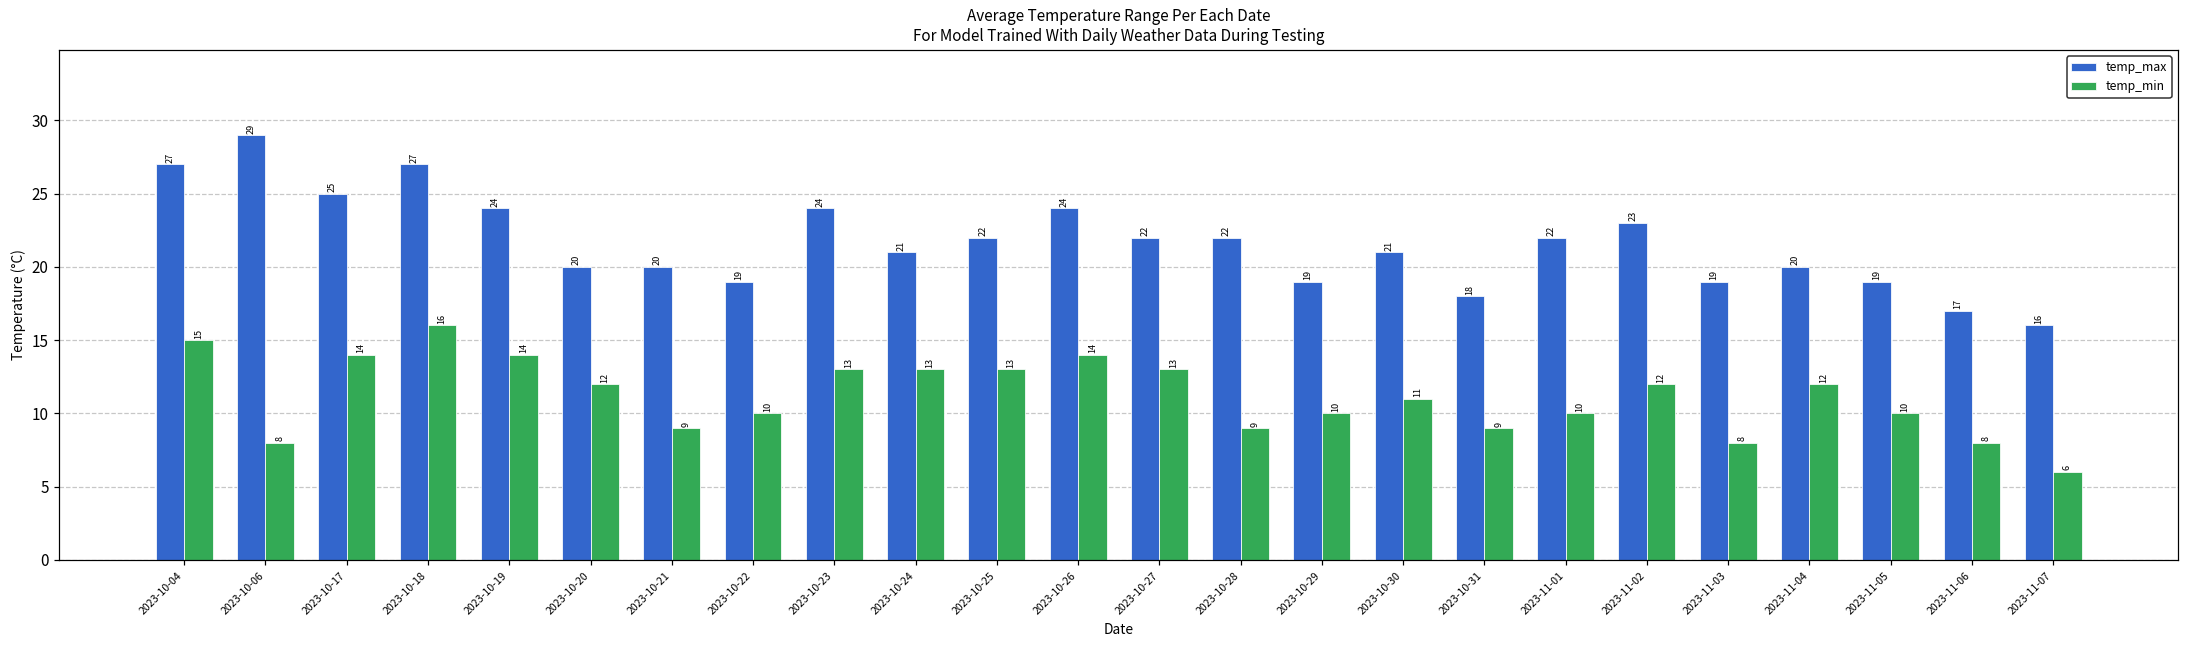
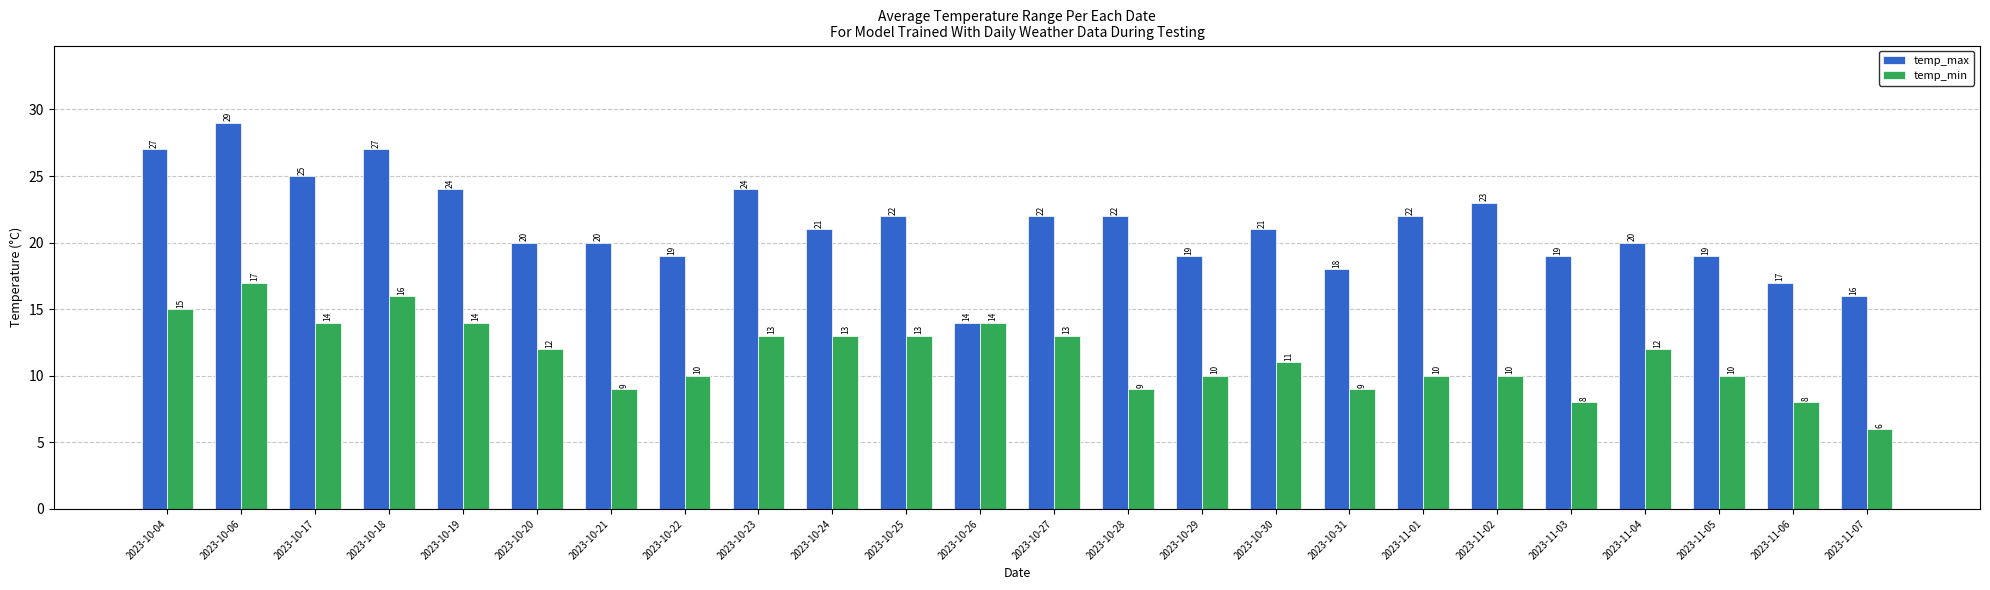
  {
    "temp_max": {
      "2023-10-04": 27,
      "2023-10-06": 29,
      "2023-10-17": 25,
      "2023-10-18": 27,
      "2023-10-19": 24,
      "2023-10-20": 20,
      "2023-10-21": 20,
      "2023-10-22": 19,
      "2023-10-23": 24,
      "2023-10-24": 21,
      "2023-10-25": 22,
-     "2023-10-26": 24,
+     "2023-10-26": 14,
      "2023-10-27": 22,
      "2023-10-28": 22,
      "2023-10-29": 19,
      "2023-10-30": 21,
      "2023-10-31": 18,
      "2023-11-01": 22,
      "2023-11-02": 23,
      "2023-11-03": 19,
      "2023-11-04": 20,
      "2023-11-05": 19,
      "2023-11-06": 17,
      "2023-11-07": 16
    },
    "temp_min": {
      "2023-10-04": 15,
-     "2023-10-06": 8,
+     "2023-10-06": 17,
      "2023-10-17": 14,
      "2023-10-18": 16,
      "2023-10-19": 14,
      "2023-10-20": 12,
      "2023-10-21": 9,
      "2023-10-22": 10,
      "2023-10-23": 13,
      "2023-10-24": 13,
      "2023-10-25": 13,
      "2023-10-26": 14,
      "2023-10-27": 13,
      "2023-10-28": 9,
      "2023-10-29": 10,
      "2023-10-30": 11,
      "2023-10-31": 9,
      "2023-11-01": 10,
-     "2023-11-02": 12,
+     "2023-11-02": 10,
      "2023-11-03": 8,
      "2023-11-04": 12,
      "2023-11-05": 10,
      "2023-11-06": 8,
      "2023-11-07": 6
    }
  }
